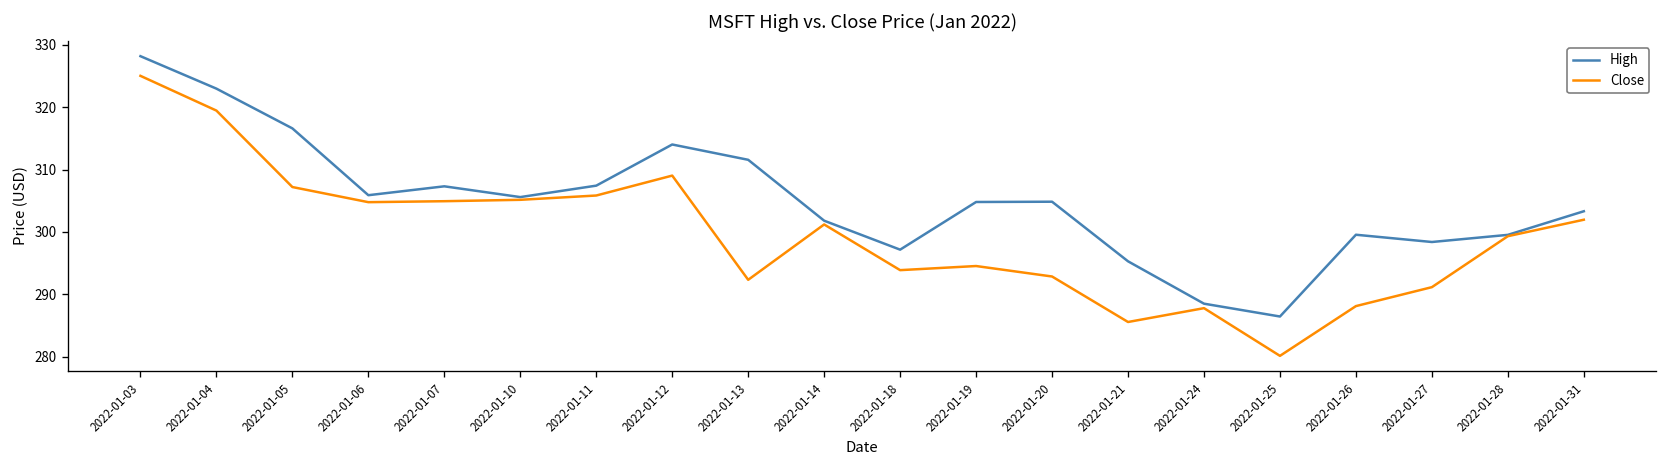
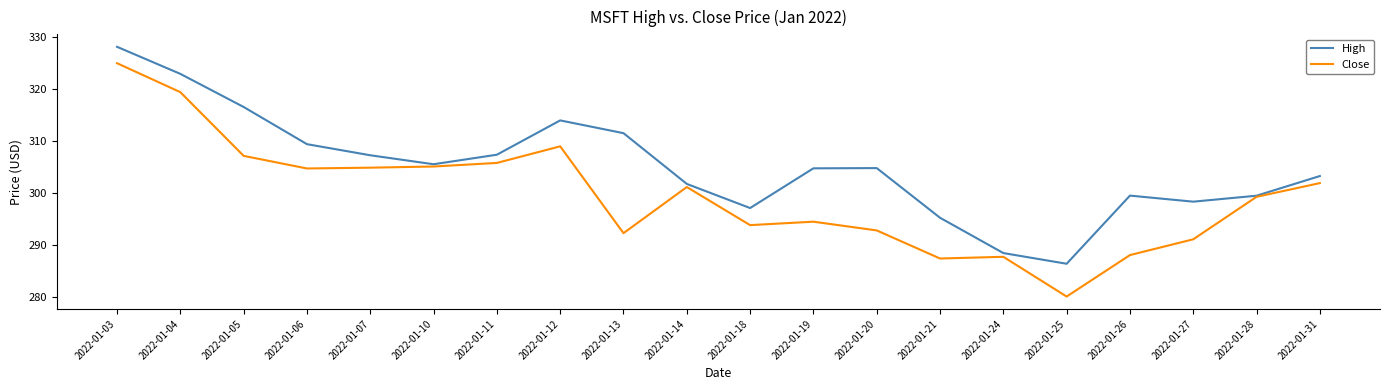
  {
    "High": {
      "2022-01-03": 328,
      "2022-01-04": 323,
      "2022-01-05": 317,
-     "2022-01-06": 306,
+     "2022-01-06": 309,
      "2022-01-07": 307,
      "2022-01-11": 307,
      "2022-01-12": 314,
      "2022-01-13": 312,
      "2022-01-14": 302,
      "2022-01-18": 297,
      "2022-01-19": 305,
      "2022-01-20": 305,
      "2022-01-21": 295,
      "2022-01-24": 288,
      "2022-01-25": 286,
      "2022-01-26": 300,
      "2022-01-27": 298,
      "2022-01-31": 303
    },
    "Close": {
      "2022-01-03": 325,
      "2022-01-04": 319,
      "2022-01-05": 307,
      "2022-01-06": 305,
      "2022-01-07": 305,
      "2022-01-11": 306,
      "2022-01-12": 309,
      "2022-01-13": 292,
      "2022-01-14": 301,
      "2022-01-18": 294,
      "2022-01-19": 295,
      "2022-01-20": 293,
-     "2022-01-21": 286,
+     "2022-01-21": 287,
      "2022-01-24": 288,
      "2022-01-25": 280,
      "2022-01-26": 288,
      "2022-01-27": 291,
      "2022-01-31": 302
    }
  }
